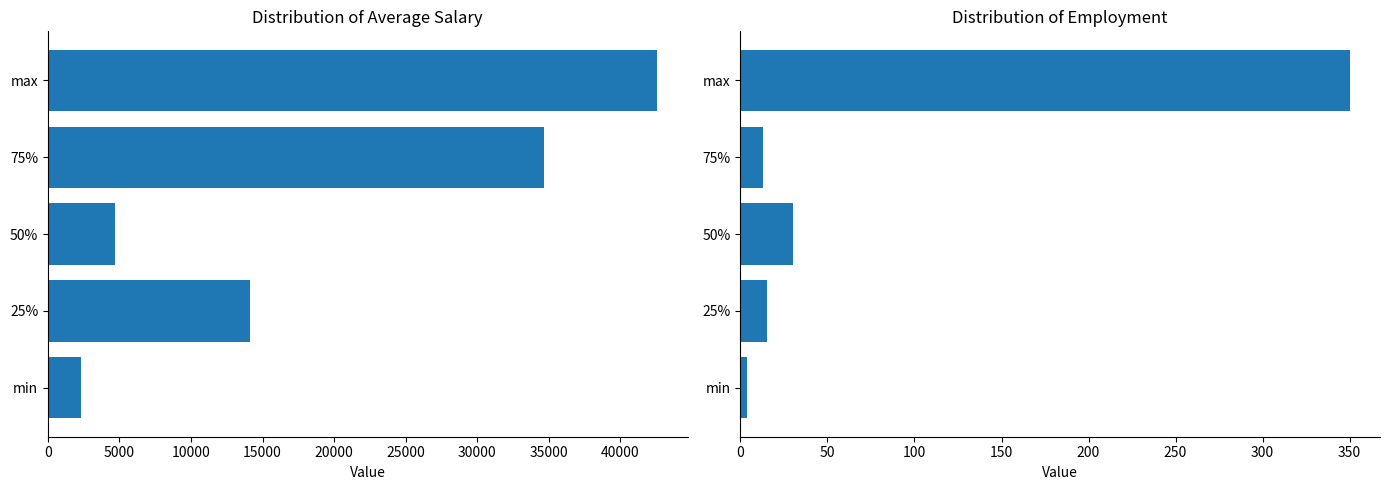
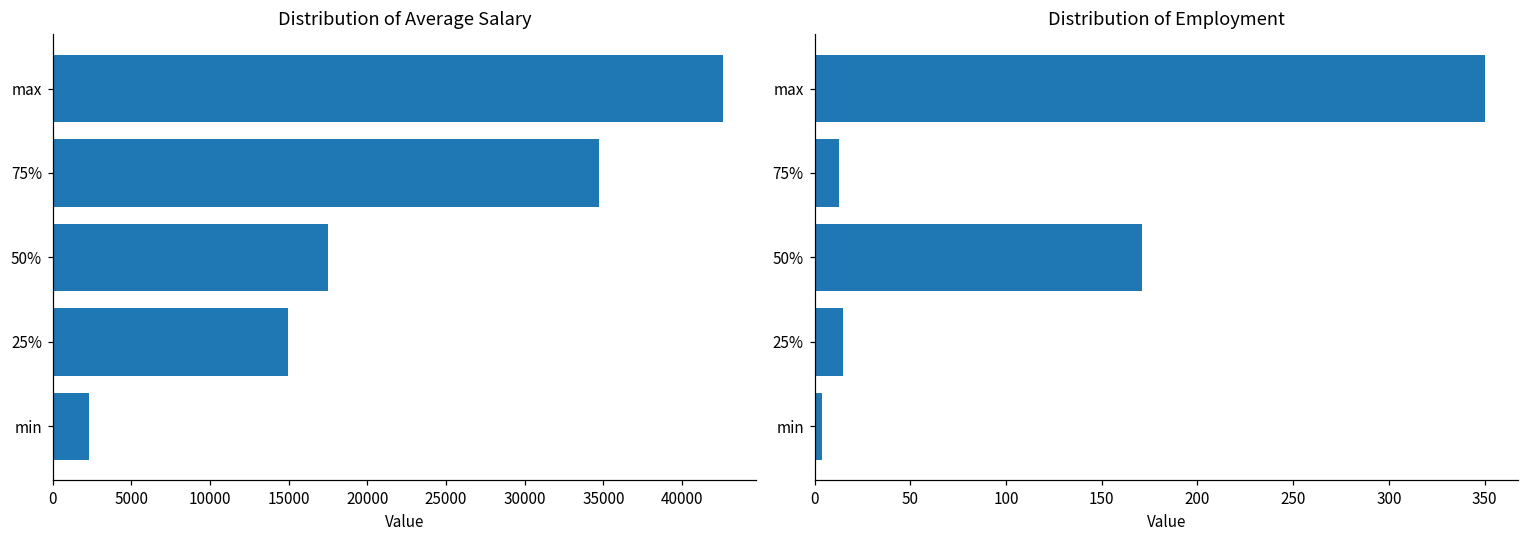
  {
    "Distribution of Average Salary": {
      "max": 42600,
      "75%": 34700,
-     "50%": 4700,
-     "25%": 14100,
+     "50%": 17500,
+     "25%": 14900,
      "min": 2300
    },
    "Distribution of Employment": {
      "max": 350,
      "75%": 13,
-     "50%": 30,
+     "50%": 171,
      "25%": 15,
      "min": 4
    }
  }
